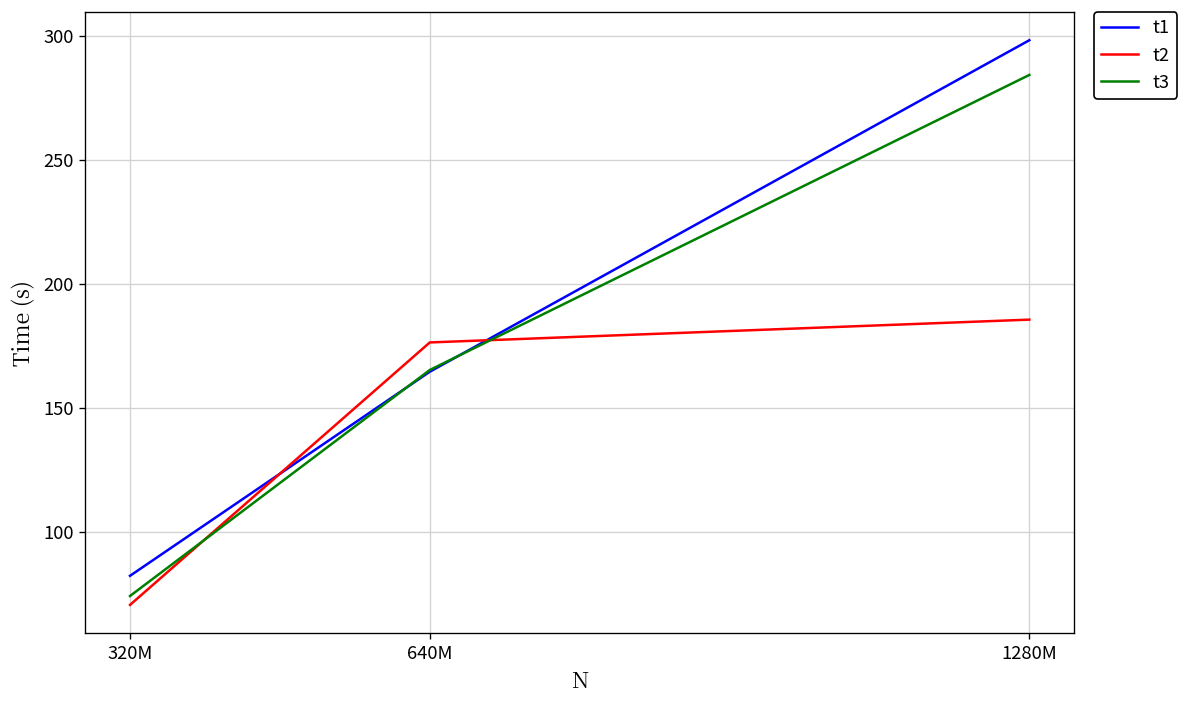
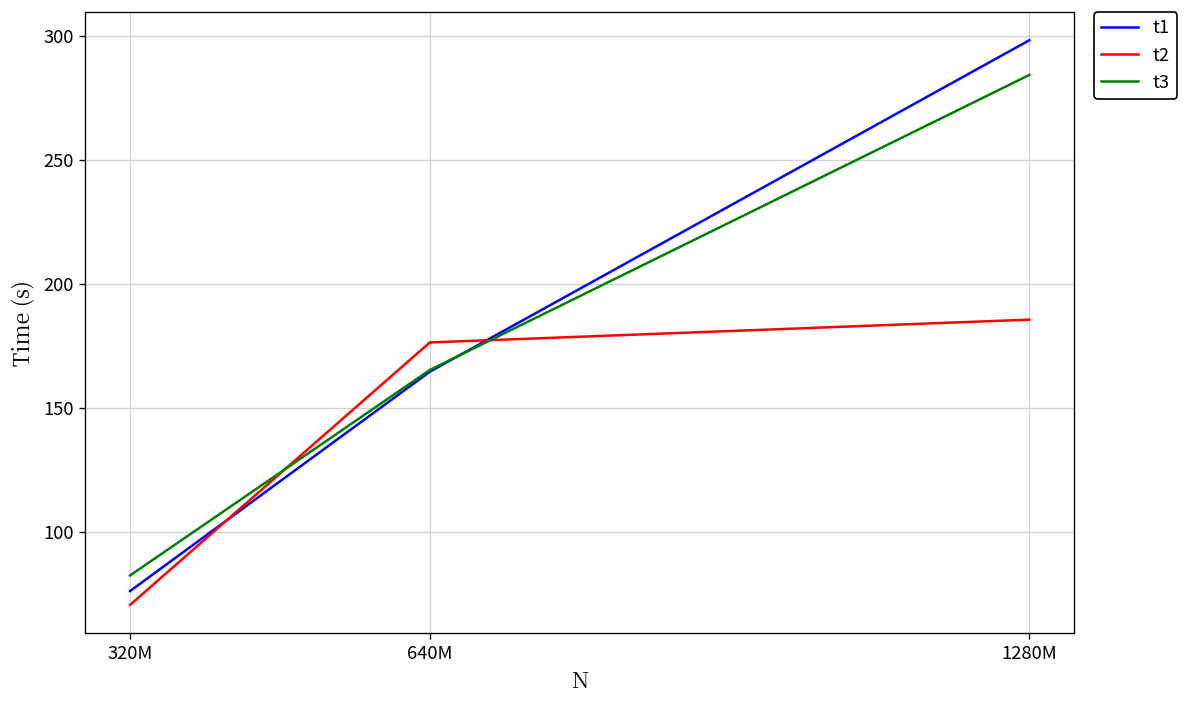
  {
    "t1": {
-     "320M": 82,
+     "320M": 76,
      "1280M": 298
    },
    "t2": {
      "320M": 71,
      "640M": 176,
      "1280M": 186
    },
    "t3": {
-     "320M": 74,
+     "320M": 83,
      "1280M": 284
    }
  }
